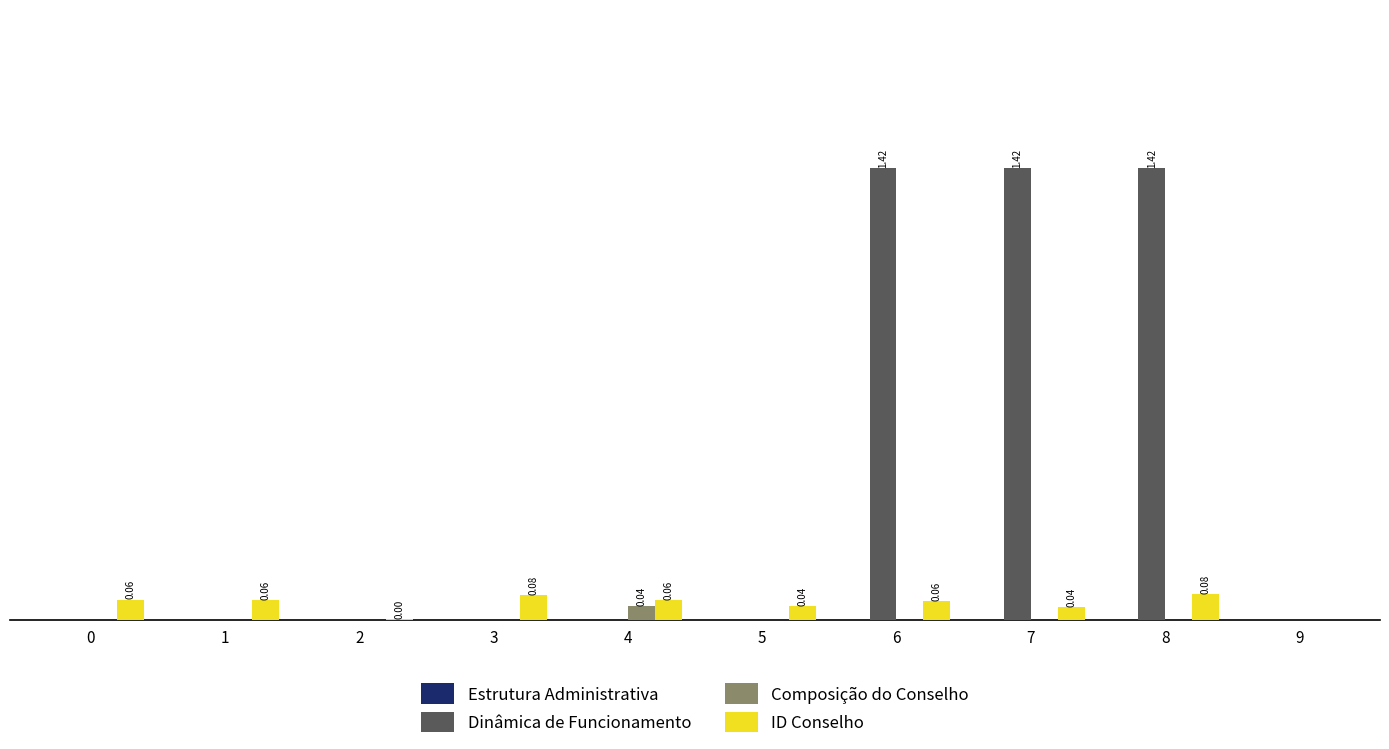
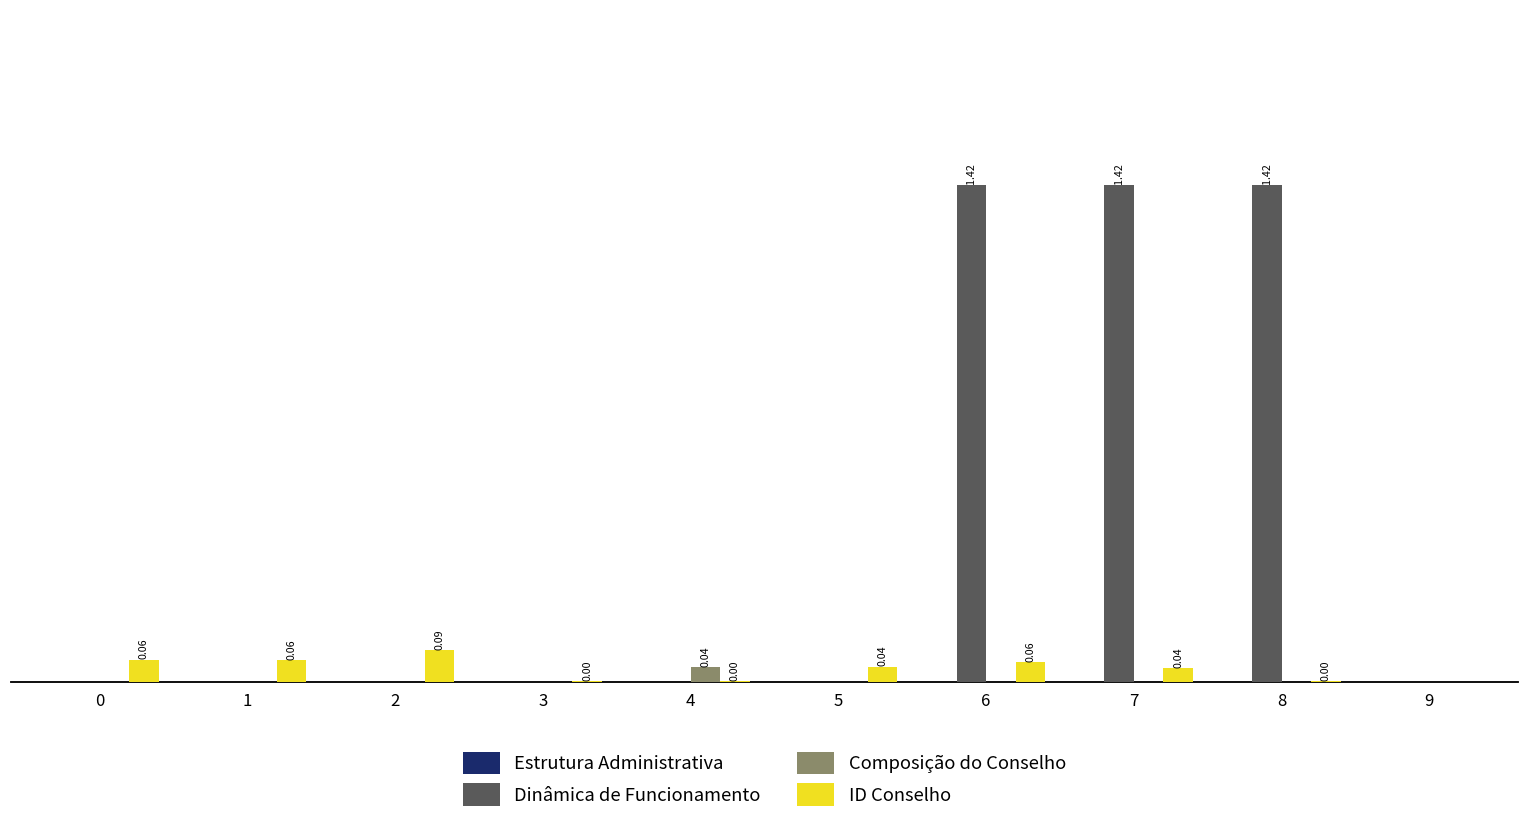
  {
    "Dinâmica de Funcionamento": {
      "6": 1.42,
      "7": 1.42,
      "8": 1.42
    },
    "Composição do Conselho": {
      "4": 0.04
    },
    "ID Conselho": {
      "0": 0.06,
      "1": 0.06,
-     "2": 0.00,
-     "3": 0.08,
-     "4": 0.06,
+     "2": 0.09,
+     "3": 0.00,
+     "4": 0.00,
      "5": 0.04,
      "6": 0.06,
      "7": 0.04,
-     "8": 0.08
+     "8": 0.00
    }
  }
